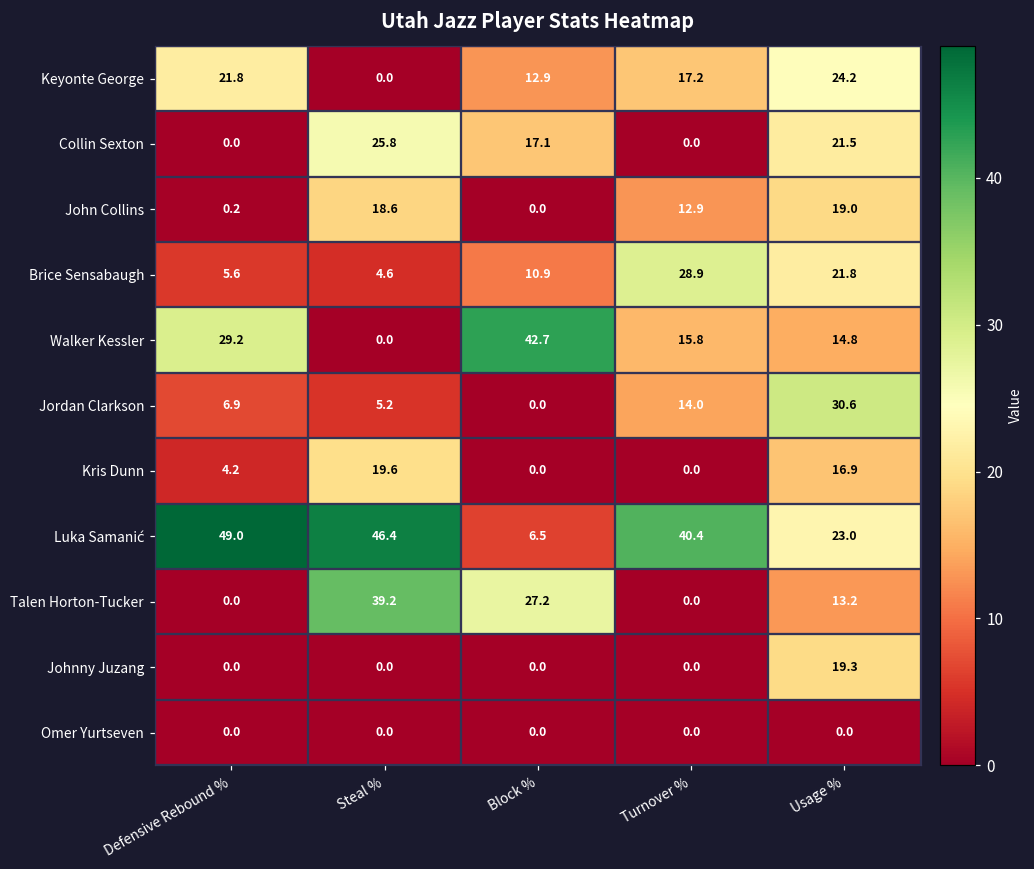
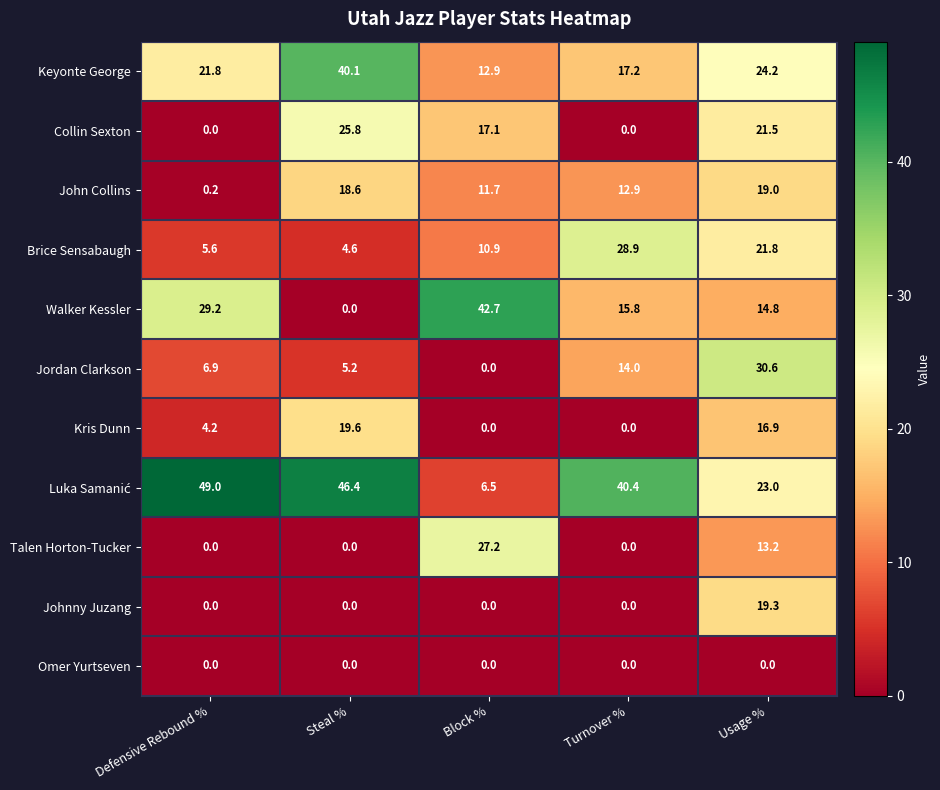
  {
    "Keyonte George": {
      "Defensive Rebound %": 21.8,
-     "Steal %": 0.0,
+     "Steal %": 40.1,
      "Block %": 12.9,
      "Turnover %": 17.2,
      "Usage %": 24.2
    },
    "Collin Sexton": {
      "Defensive Rebound %": 0.0,
      "Steal %": 25.8,
      "Block %": 17.1,
      "Turnover %": 0.0,
      "Usage %": 21.5
    },
    "John Collins": {
      "Defensive Rebound %": 0.2,
      "Steal %": 18.6,
-     "Block %": 0.0,
+     "Block %": 11.7,
      "Turnover %": 12.9,
      "Usage %": 19.0
    },
    "Brice Sensabaugh": {
      "Defensive Rebound %": 5.6,
      "Steal %": 4.6,
      "Block %": 10.9,
      "Turnover %": 28.9,
      "Usage %": 21.8
    },
    "Walker Kessler": {
      "Defensive Rebound %": 29.2,
      "Steal %": 0.0,
      "Block %": 42.7,
      "Turnover %": 15.8,
      "Usage %": 14.8
    },
    "Jordan Clarkson": {
      "Defensive Rebound %": 6.9,
      "Steal %": 5.2,
      "Block %": 0.0,
      "Turnover %": 14.0,
      "Usage %": 30.6
    },
    "Kris Dunn": {
      "Defensive Rebound %": 4.2,
      "Steal %": 19.6,
      "Block %": 0.0,
      "Turnover %": 0.0,
      "Usage %": 16.9
    },
    "Luka Samanić": {
      "Defensive Rebound %": 49.0,
      "Steal %": 46.4,
      "Block %": 6.5,
      "Turnover %": 40.4,
      "Usage %": 23.0
    },
    "Talen Horton-Tucker": {
      "Defensive Rebound %": 0.0,
-     "Steal %": 39.2,
+     "Steal %": 0.0,
      "Block %": 27.2,
      "Turnover %": 0.0,
      "Usage %": 13.2
    },
    "Johnny Juzang": {
      "Defensive Rebound %": 0.0,
      "Steal %": 0.0,
      "Block %": 0.0,
      "Turnover %": 0.0,
      "Usage %": 19.3
    },
    "Omer Yurtseven": {
      "Defensive Rebound %": 0.0,
      "Steal %": 0.0,
      "Block %": 0.0,
      "Turnover %": 0.0,
      "Usage %": 0.0
    }
  }
